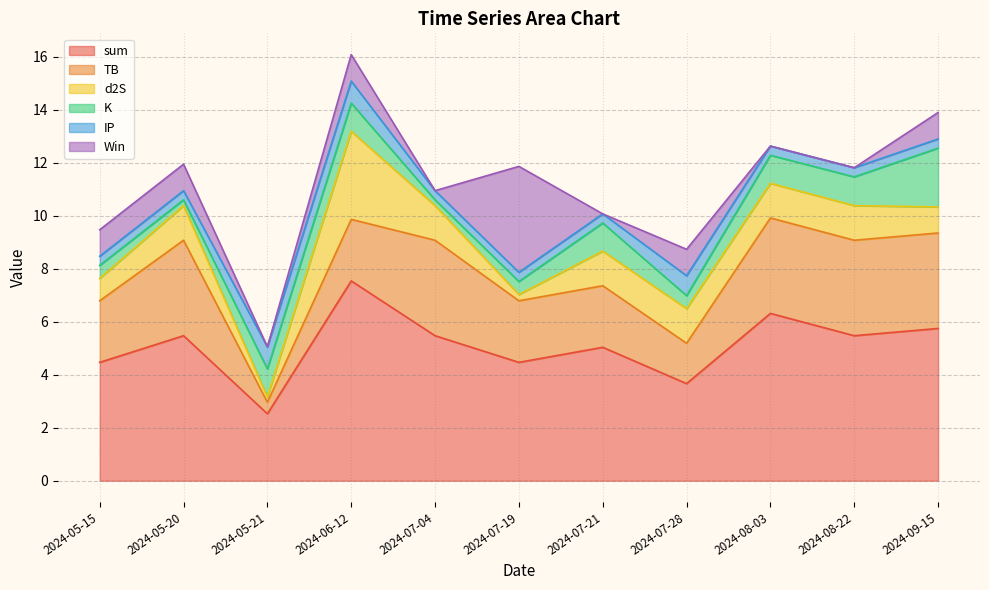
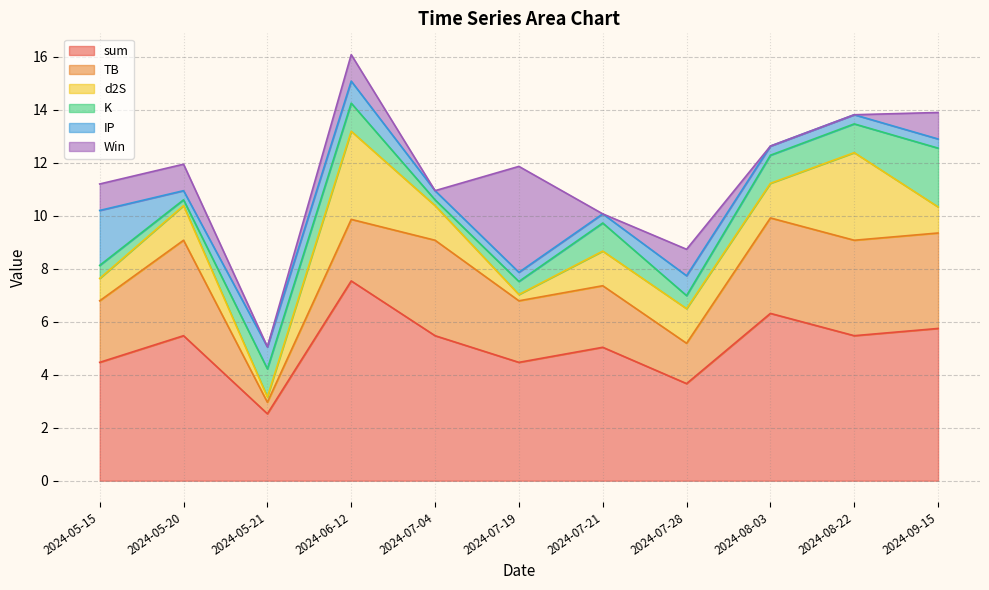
  {
    "d2S": {
      "2024-05-15": 0.8,
      "2024-05-20": 1.3,
      "2024-05-21": 0.2,
      "2024-06-12": 3.3,
      "2024-07-04": 1.3,
      "2024-07-19": 0.2,
      "2024-07-21": 1.3,
      "2024-07-28": 1.3,
      "2024-08-03": 1.3,
-     "2024-08-22": 1.3,
+     "2024-08-22": 3.3,
      "2024-09-15": 1.0
    },
    "K": {
      "2024-05-15": 0.5,
      "2024-05-20": 0.2,
      "2024-05-21": 1.1,
      "2024-06-12": 1.1,
      "2024-07-04": 0.2,
      "2024-07-19": 0.5,
      "2024-07-21": 1.1,
      "2024-07-28": 0.5,
      "2024-08-03": 1.1,
      "2024-08-22": 1.1,
      "2024-09-15": 2.2
    },
    "IP": {
-     "2024-05-15": 0.3,
+     "2024-05-15": 2.1,
      "2024-05-20": 0.3,
      "2024-06-12": 0.8,
      "2024-07-19": 0.3,
      "2024-07-28": 0.8,
      "2024-09-15": 0.3
    },
    "Win": {
      "2024-05-15": 1.0,
      "2024-05-20": 1.0,
      "2024-06-12": 1.0,
      "2024-07-19": 4.0,
      "2024-07-28": 1.0,
      "2024-09-15": 1.0
    }
  }
